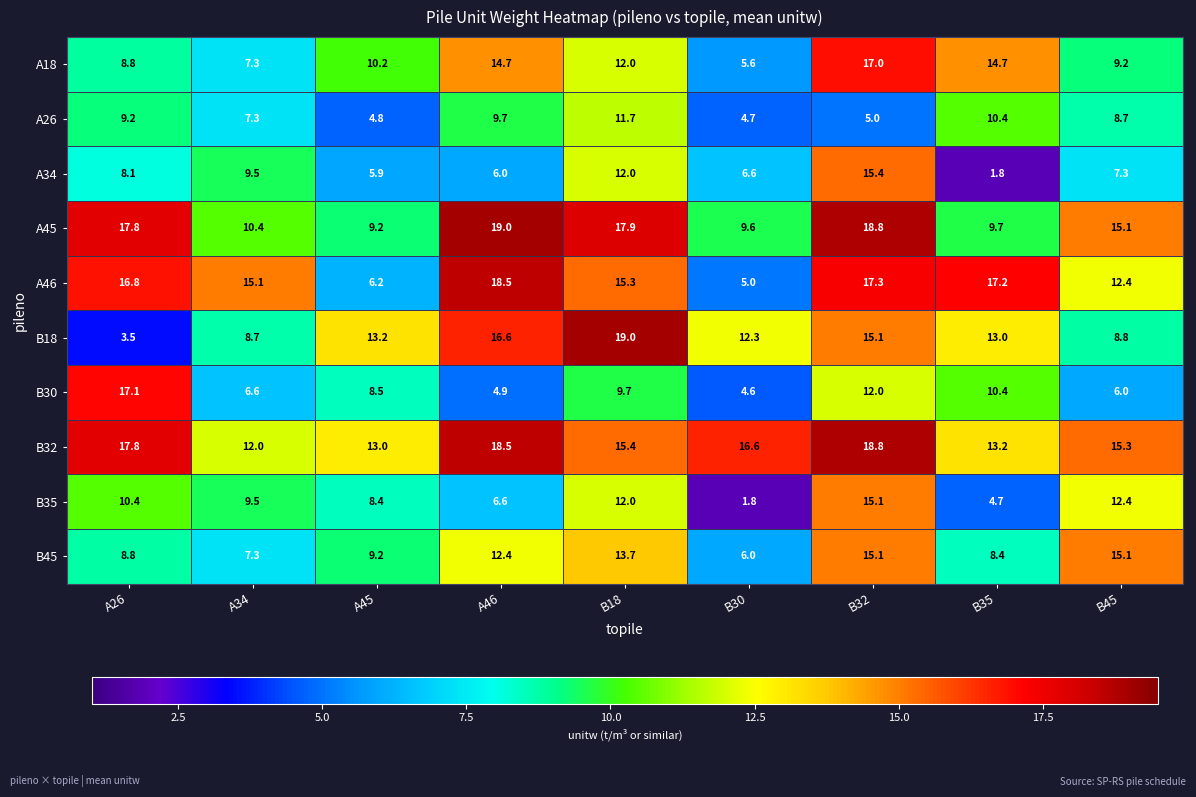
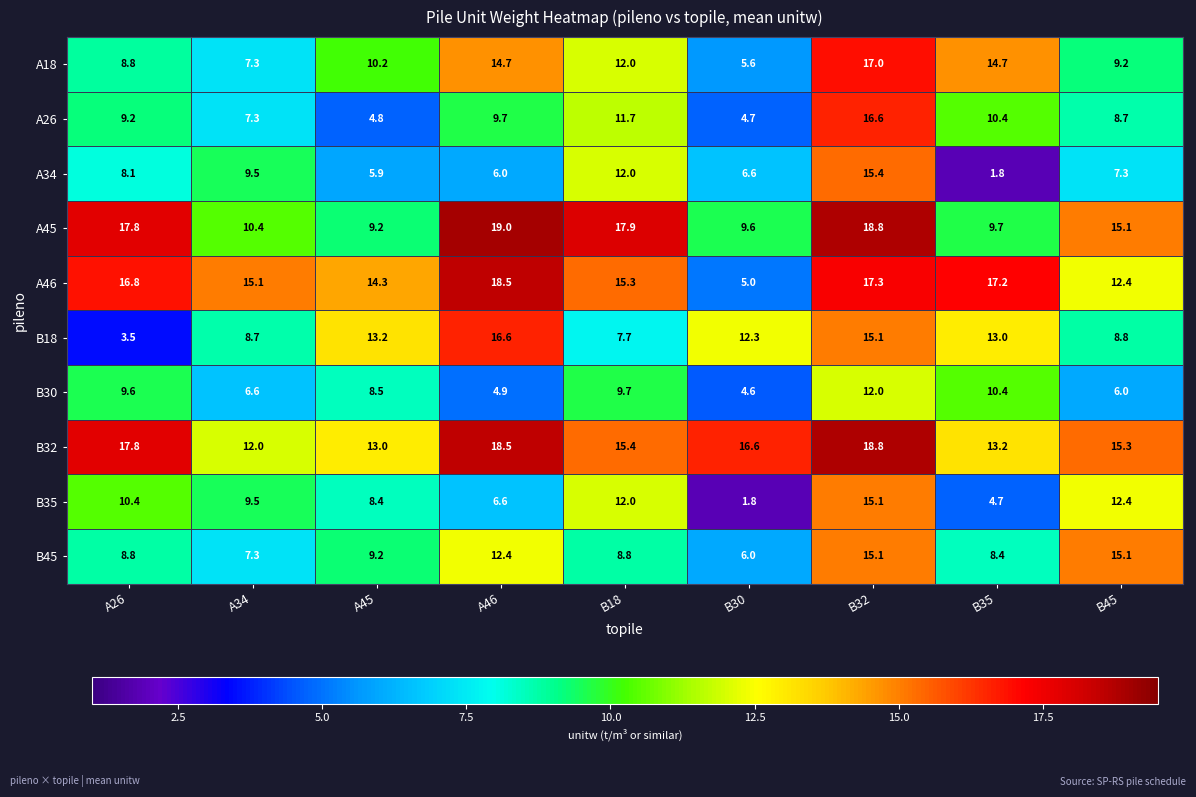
  {
    "A18": {
      "A26": 8.8,
      "A34": 7.3,
      "A45": 10.2,
      "A46": 14.7,
      "B18": 12.0,
      "B30": 5.6,
      "B32": 17.0,
      "B35": 14.7,
      "B45": 9.2
    },
    "A26": {
      "A26": 9.2,
      "A34": 7.3,
      "A45": 4.8,
      "A46": 9.7,
      "B18": 11.7,
      "B30": 4.7,
-     "B32": 5.0,
+     "B32": 16.6,
      "B35": 10.4,
      "B45": 8.7
    },
    "A34": {
      "A26": 8.1,
      "A34": 9.5,
      "A45": 5.9,
      "A46": 6.0,
      "B18": 12.0,
      "B30": 6.6,
      "B32": 15.4,
      "B35": 1.8,
      "B45": 7.3
    },
    "A45": {
      "A26": 17.8,
      "A34": 10.4,
      "A45": 9.2,
      "A46": 19.0,
      "B18": 17.9,
      "B30": 9.6,
      "B32": 18.8,
      "B35": 9.7,
      "B45": 15.1
    },
    "A46": {
      "A26": 16.8,
      "A34": 15.1,
-     "A45": 6.2,
+     "A45": 14.3,
      "A46": 18.5,
      "B18": 15.3,
      "B30": 5.0,
      "B32": 17.3,
      "B35": 17.2,
      "B45": 12.4
    },
    "B18": {
      "A26": 3.5,
      "A34": 8.7,
      "A45": 13.2,
      "A46": 16.6,
-     "B18": 19.0,
+     "B18": 7.7,
      "B30": 12.3,
      "B32": 15.1,
      "B35": 13.0,
      "B45": 8.8
    },
    "B30": {
-     "A26": 17.1,
+     "A26": 9.6,
      "A34": 6.6,
      "A45": 8.5,
      "A46": 4.9,
      "B18": 9.7,
      "B30": 4.6,
      "B32": 12.0,
      "B35": 10.4,
      "B45": 6.0
    },
    "B32": {
      "A26": 17.8,
      "A34": 12.0,
      "A45": 13.0,
      "A46": 18.5,
      "B18": 15.4,
      "B30": 16.6,
      "B32": 18.8,
      "B35": 13.2,
      "B45": 15.3
    },
    "B35": {
      "A26": 10.4,
      "A34": 9.5,
      "A45": 8.4,
      "A46": 6.6,
      "B18": 12.0,
      "B30": 1.8,
      "B32": 15.1,
      "B35": 4.7,
      "B45": 12.4
    },
    "B45": {
      "A26": 8.8,
      "A34": 7.3,
      "A45": 9.2,
      "A46": 12.4,
-     "B18": 13.7,
+     "B18": 8.8,
      "B30": 6.0,
      "B32": 15.1,
      "B35": 8.4,
      "B45": 15.1
    }
  }
